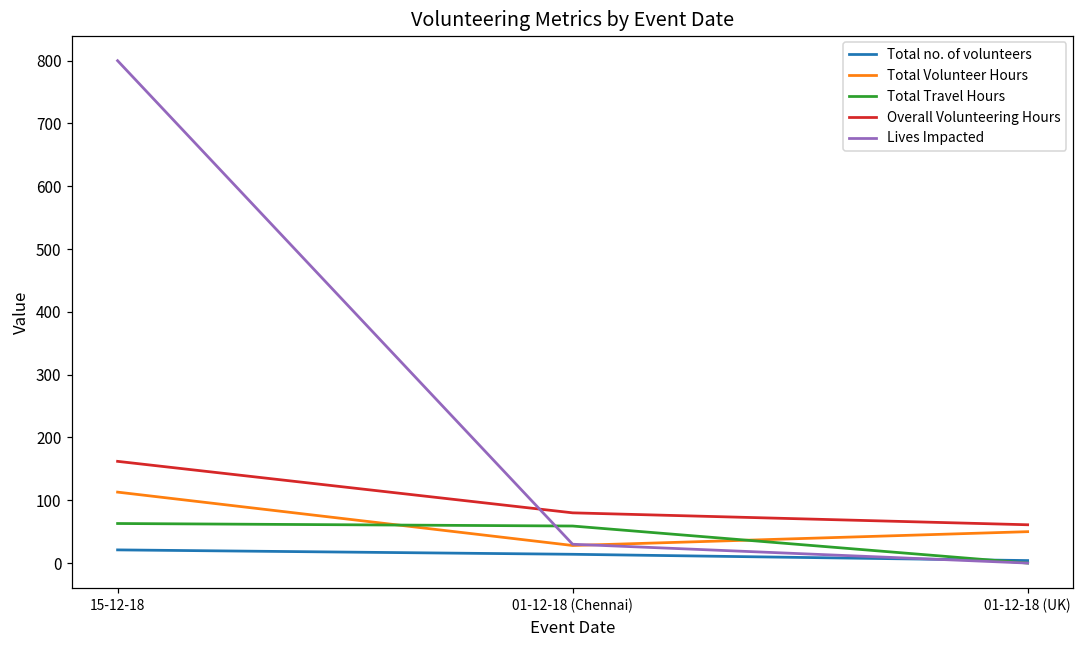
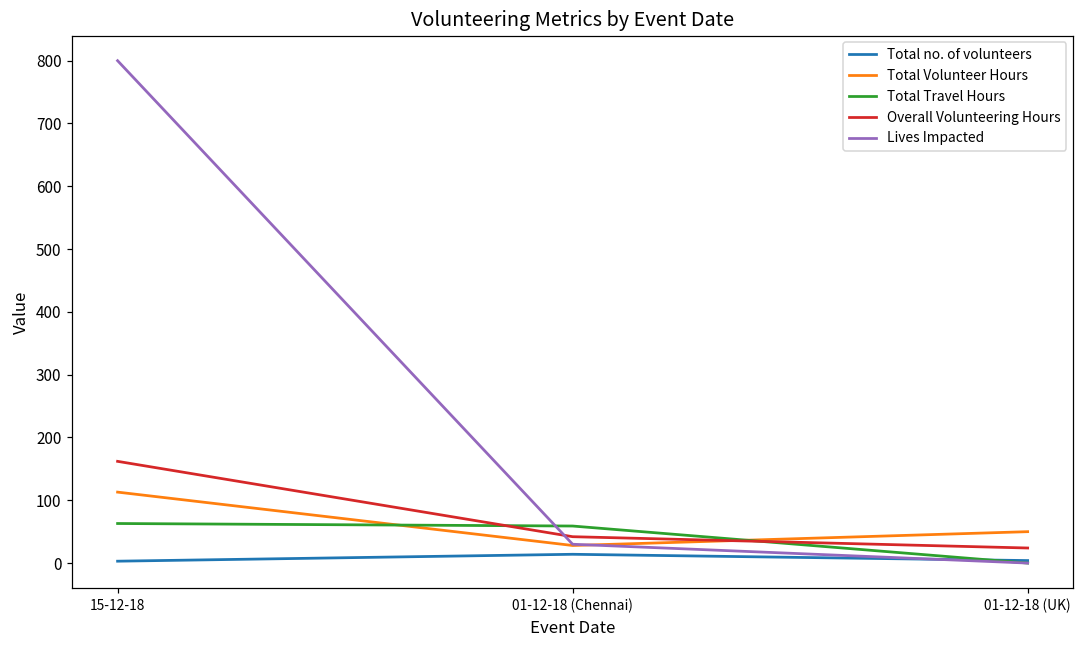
  {
    "Total no. of volunteers": {
-     "15-12-18": 20,
+     "15-12-18": 0,
      "01-12-18 (Chennai)": 10
    },
    "Total Volunteer Hours": {
      "15-12-18": 110,
      "01-12-18 (UK)": 50
    },
    "Total Travel Hours": {
      "15-12-18": 60,
      "01-12-18 (Chennai)": 60
    },
    "Overall Volunteering Hours": {
      "15-12-18": 160,
-     "01-12-18 (Chennai)": 80,
-     "01-12-18 (UK)": 60
+     "01-12-18 (Chennai)": 40,
+     "01-12-18 (UK)": 20
    },
    "Lives Impacted": {
      "15-12-18": 800
    }
  }
